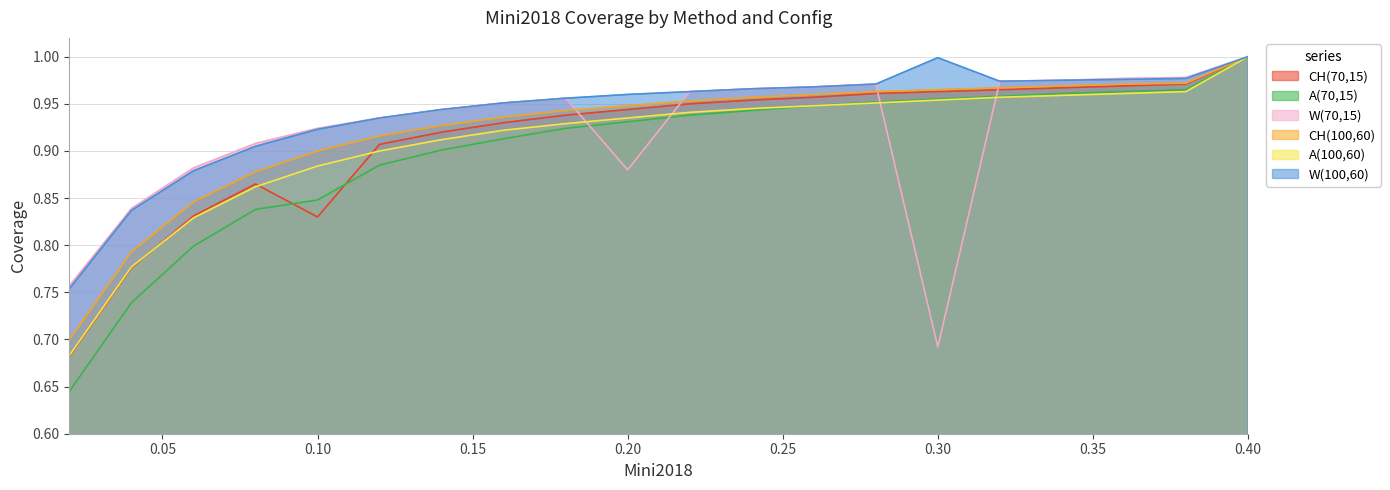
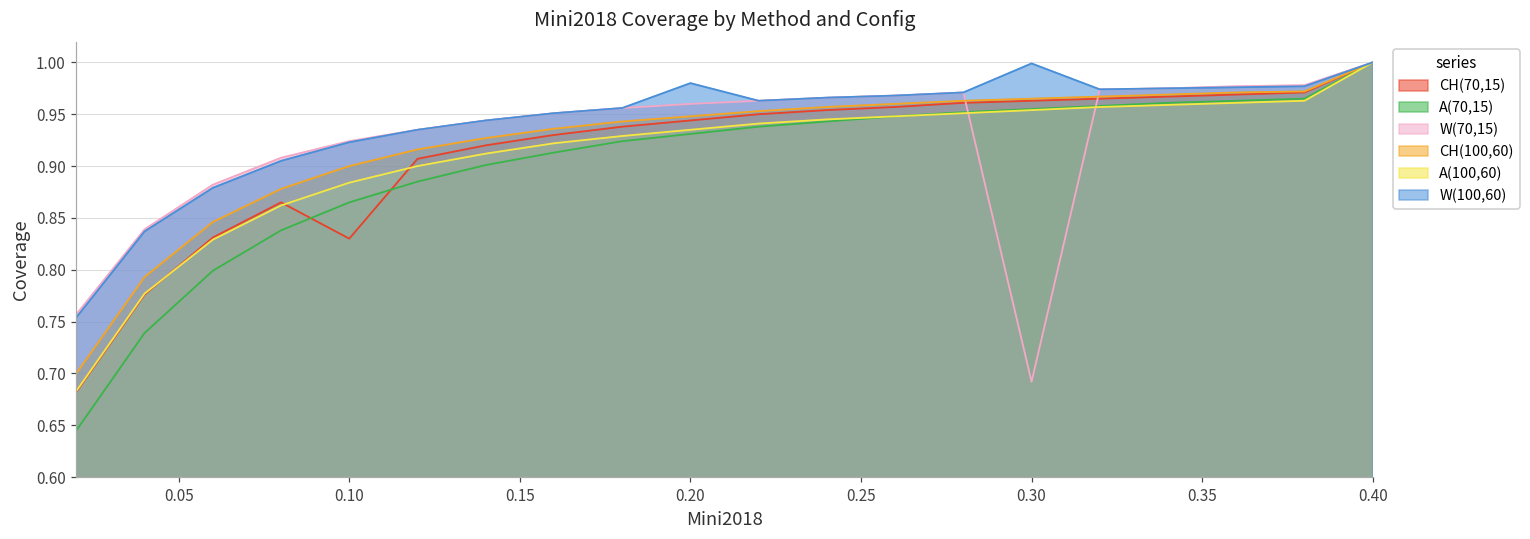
  {
    "CH(70,15)": {
      "0.10": 0.83,
      "0.20": 0.94
    },
    "A(70,15)": {
-     "0.10": 0.85,
+     "0.10": 0.87,
      "0.20": 0.93
    },
    "W(70,15)": {
-     "0.20": 0.88,
+     "0.20": 0.96,
      "0.30": 0.69
    },
    "W(100,60)": {
-     "0.20": 0.96,
+     "0.20": 0.98,
      "0.30": 1.00
    }
  }
